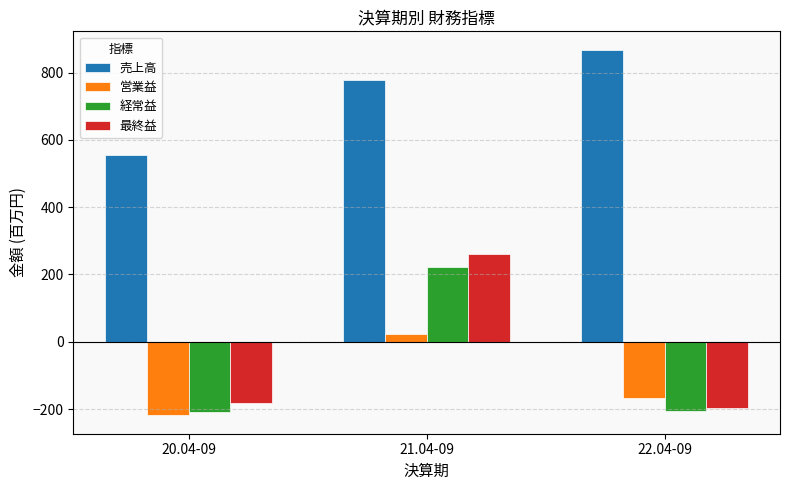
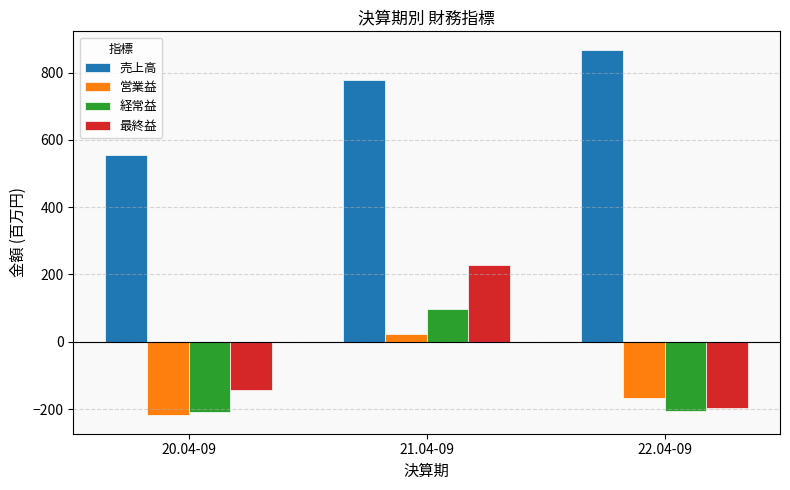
  {
    "売上高": {
      "20.04-09": 560,
      "21.04-09": 780,
      "22.04-09": 870
    },
    "営業益": {
      "20.04-09": -220,
      "21.04-09": 20,
      "22.04-09": -170
    },
    "経常益": {
      "20.04-09": -210,
-     "21.04-09": 220,
+     "21.04-09": 100,
      "22.04-09": -210
    },
    "最終益": {
-     "20.04-09": -180,
-     "21.04-09": 260,
+     "20.04-09": -140,
+     "21.04-09": 230,
      "22.04-09": -200
    }
  }
